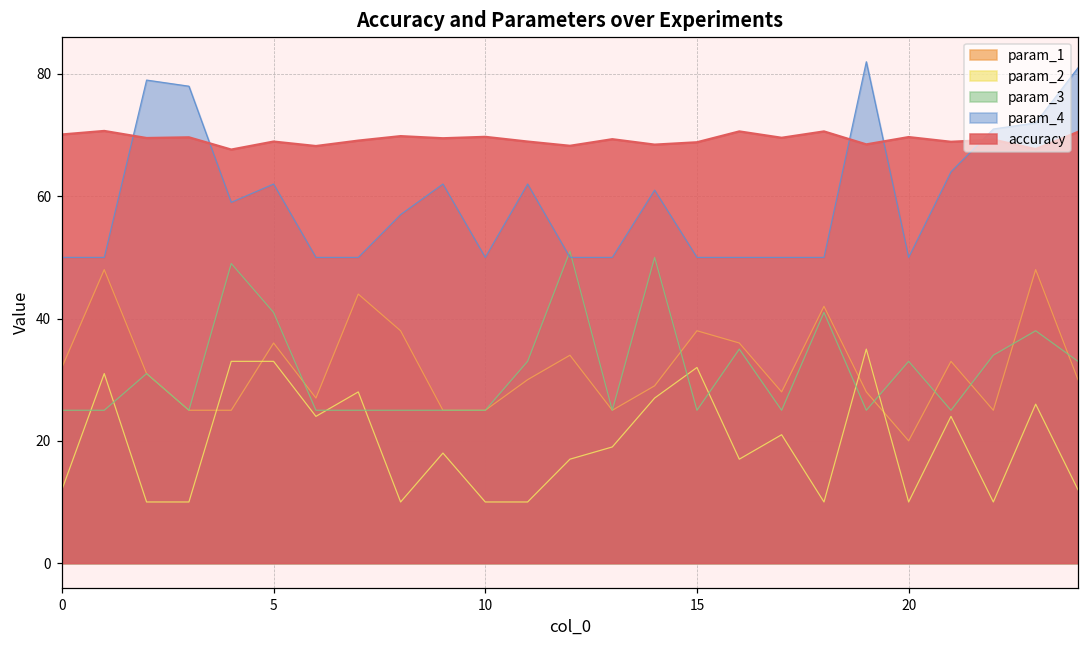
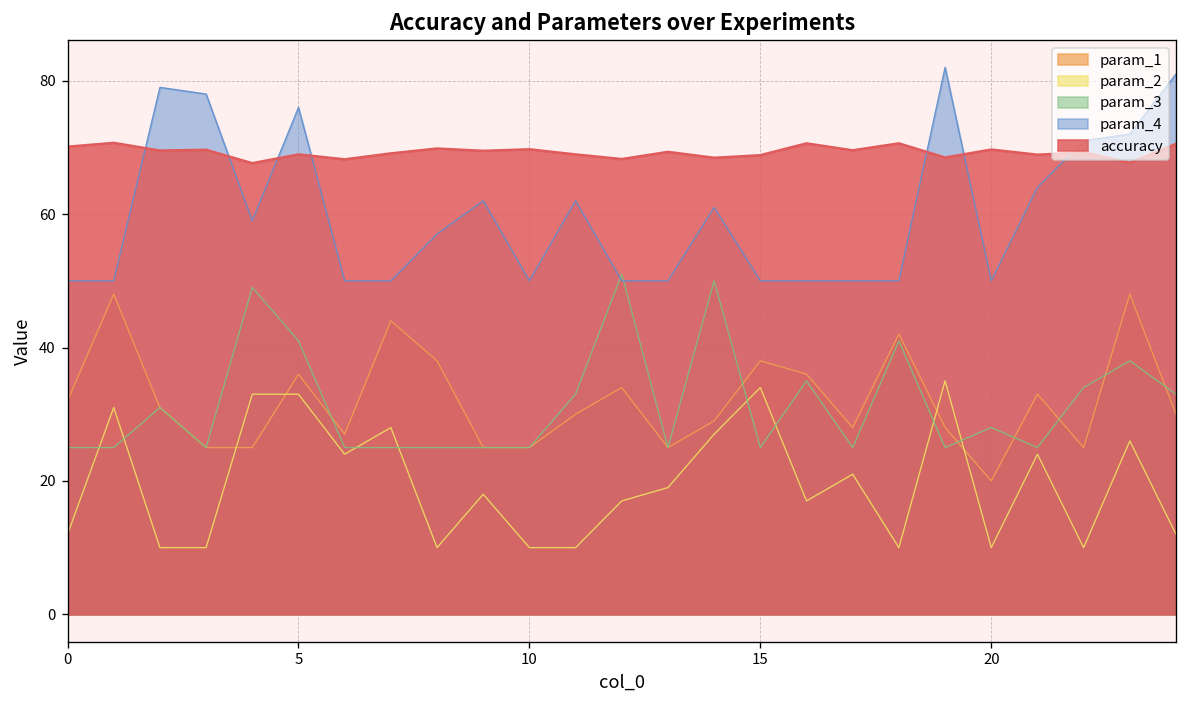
  {
    "param_1": {
      "0": 32,
      "5": 36,
      "15": 38,
      "20": 20
    },
    "param_2": {
      "0": 12,
      "5": 33,
      "10": 10,
-     "15": 32,
+     "15": 34,
      "20": 10
    },
    "param_3": {
      "0": 25,
      "5": 41,
      "15": 25,
-     "20": 33
+     "20": 28
    },
    "param_4": {
      "0": 50,
-     "5": 62,
+     "5": 76,
      "10": 50,
      "15": 50,
      "20": 50
    },
    "accuracy": {
      "0": 70,
      "5": 69,
      "10": 70,
      "15": 69,
      "20": 70
    }
  }
